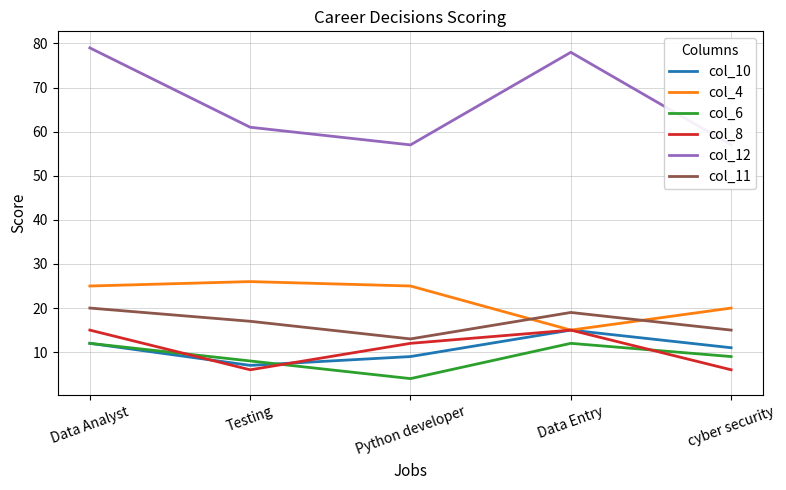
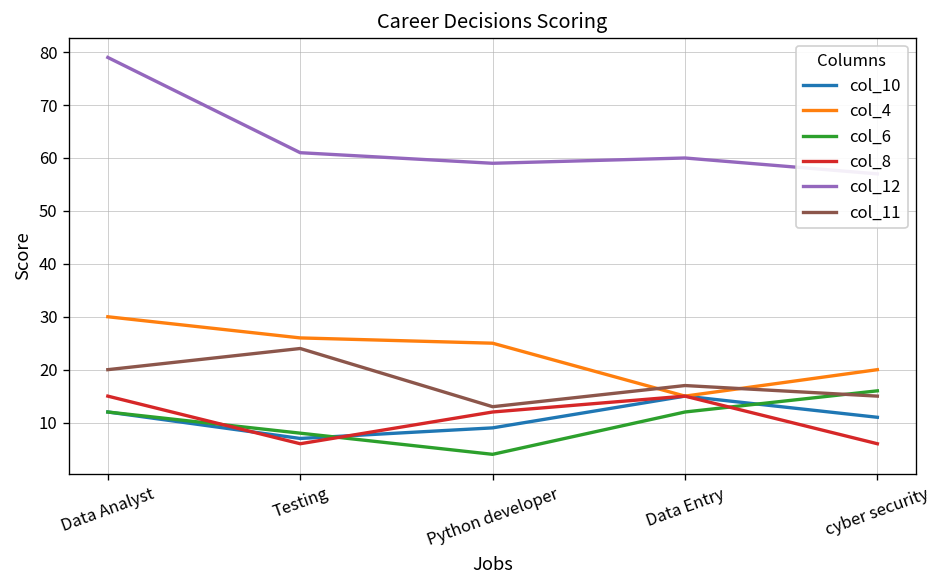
  {
    "col_10": {
      "Testing": 7,
      "Python developer": 9,
      "cyber security": 11
    },
    "col_4": {
-     "Data Analyst": 25,
+     "Data Analyst": 30,
      "Testing": 26,
      "Python developer": 25,
      "cyber security": 20
    },
    "col_6": {
      "Testing": 8,
      "Python developer": 4,
      "Data Entry": 12,
-     "cyber security": 9
+     "cyber security": 16
    },
    "col_8": {
      "Data Analyst": 15,
      "Testing": 6,
      "Python developer": 12,
      "cyber security": 6
    },
    "col_12": {
      "Data Analyst": 79,
      "Testing": 61,
-     "Python developer": 57,
-     "Data Entry": 78
+     "Python developer": 59,
+     "Data Entry": 60
    },
    "col_11": {
      "Data Analyst": 20,
-     "Testing": 17,
+     "Testing": 24,
      "Python developer": 13,
-     "Data Entry": 19,
+     "Data Entry": 17,
      "cyber security": 15
    }
  }
